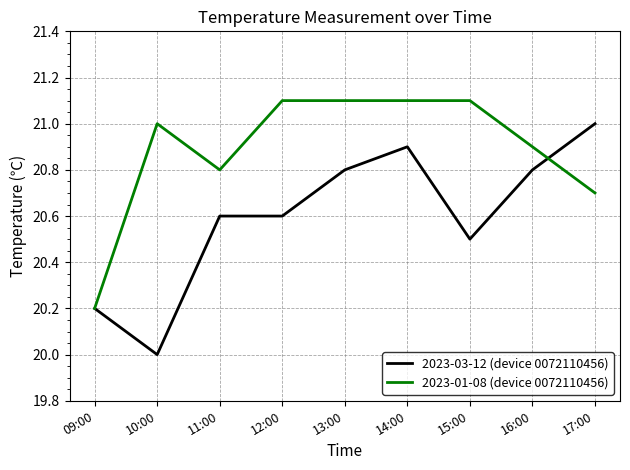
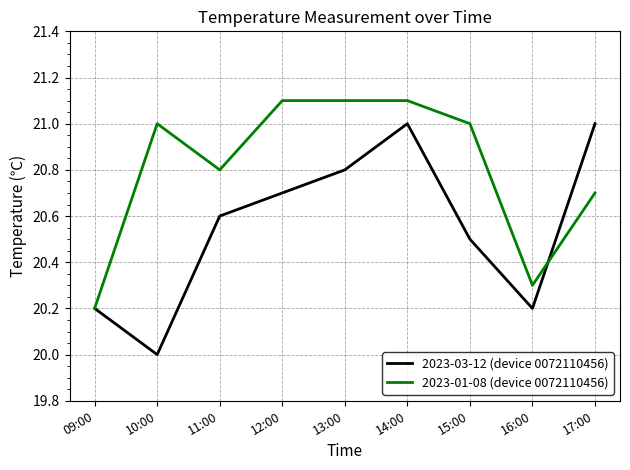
  {
    "2023-03-12 (device 0072110456)": {
      "10:00": 20.0,
      "11:00": 20.6,
-     "12:00": 20.6,
+     "12:00": 20.7,
      "13:00": 20.8,
-     "14:00": 20.9,
+     "14:00": 21.0,
      "15:00": 20.5,
-     "16:00": 20.8,
+     "16:00": 20.2,
      "17:00": 21.0
    },
    "2023-01-08 (device 0072110456)": {
      "10:00": 21.0,
      "11:00": 20.8,
      "12:00": 21.1,
      "13:00": 21.1,
      "14:00": 21.1,
-     "15:00": 21.1,
-     "16:00": 20.9,
+     "15:00": 21.0,
+     "16:00": 20.3,
      "17:00": 20.7
    }
  }
